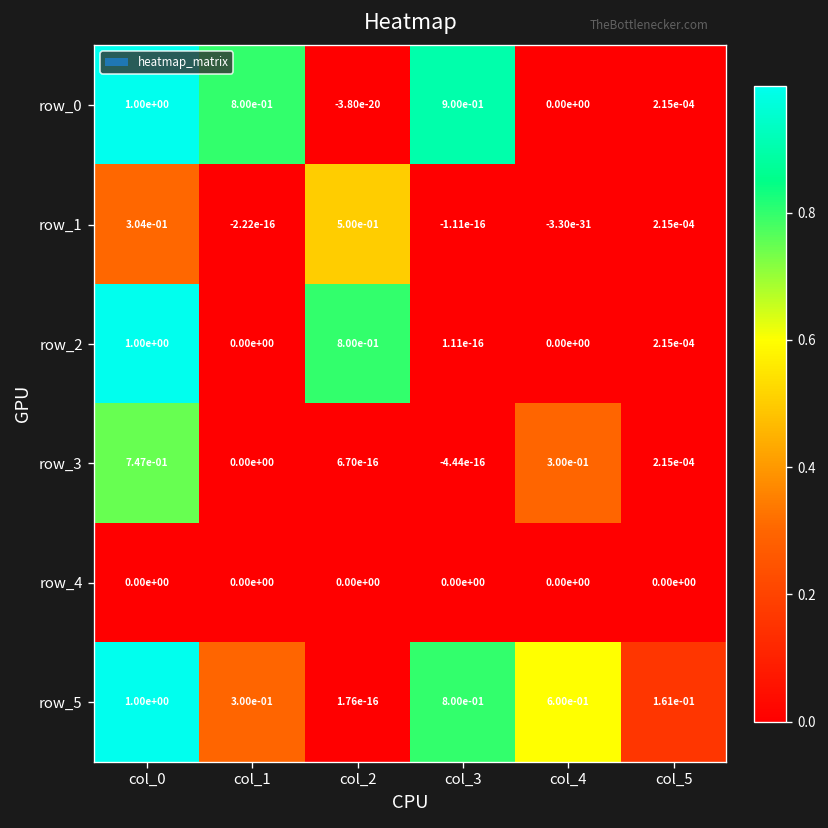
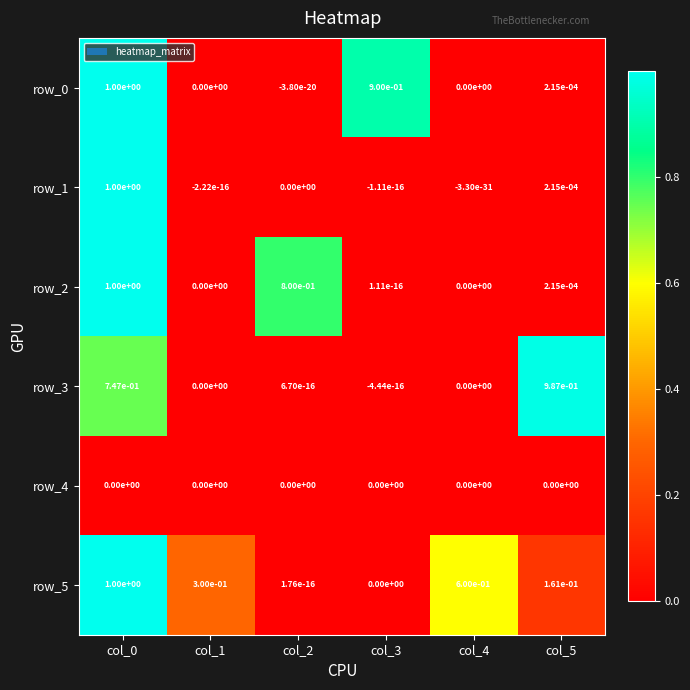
  {
    "row_0": {
      "col_0": "1.00e+00",
-     "col_1": "8.00e-01",
+     "col_1": "0.00e+00",
      "col_2": "-3.80e-20",
      "col_3": "9.00e-01",
      "col_4": "0.00e+00",
      "col_5": "2.15e-04"
    },
    "row_1": {
-     "col_0": "3.04e-01",
+     "col_0": "1.00e+00",
      "col_1": "-2.22e-16",
-     "col_2": "5.00e-01",
+     "col_2": "0.00e+00",
      "col_3": "-1.11e-16",
      "col_4": "-3.30e-31",
      "col_5": "2.15e-04"
    },
    "row_2": {
      "col_0": "1.00e+00",
      "col_1": "0.00e+00",
      "col_2": "8.00e-01",
      "col_3": "1.11e-16",
      "col_4": "0.00e+00",
      "col_5": "2.15e-04"
    },
    "row_3": {
      "col_0": "7.47e-01",
      "col_1": "0.00e+00",
      "col_2": "6.70e-16",
      "col_3": "-4.44e-16",
-     "col_4": "3.00e-01",
-     "col_5": "2.15e-04"
+     "col_4": "0.00e+00",
+     "col_5": "9.87e-01"
    },
    "row_4": {
      "col_0": "0.00e+00",
      "col_1": "0.00e+00",
      "col_2": "0.00e+00",
      "col_3": "0.00e+00",
      "col_4": "0.00e+00",
      "col_5": "0.00e+00"
    },
    "row_5": {
      "col_0": "1.00e+00",
      "col_1": "3.00e-01",
      "col_2": "1.76e-16",
-     "col_3": "8.00e-01",
+     "col_3": "0.00e+00",
      "col_4": "6.00e-01",
      "col_5": "1.61e-01"
    }
  }
